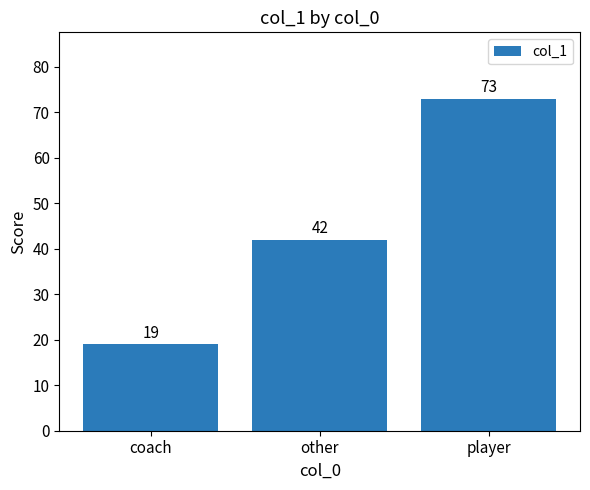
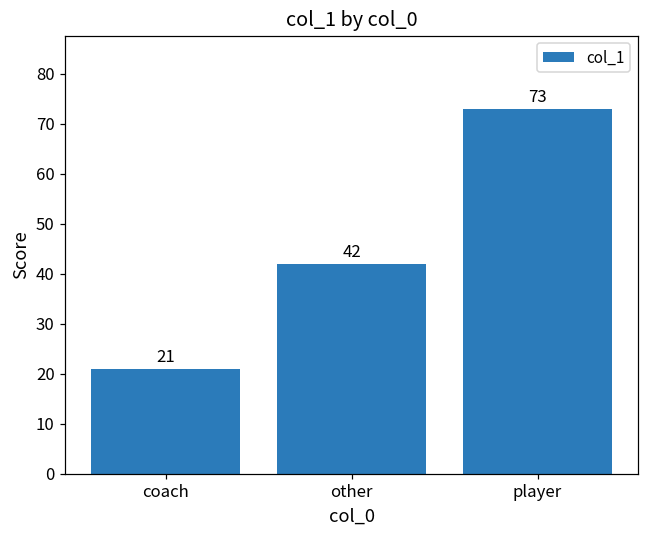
  {
-   "coach": 19,
+   "coach": 21,
    "other": 42,
    "player": 73
  }
